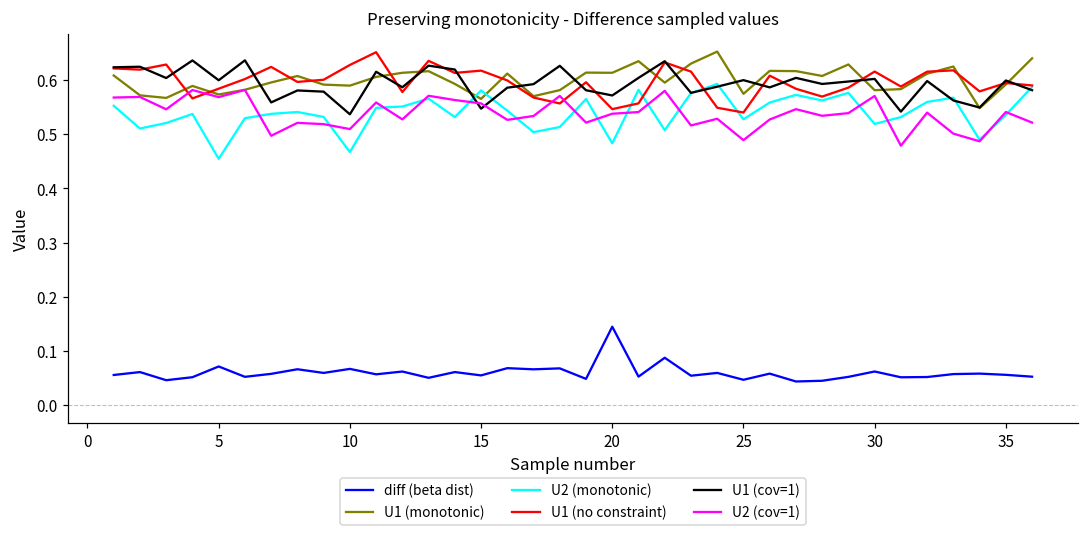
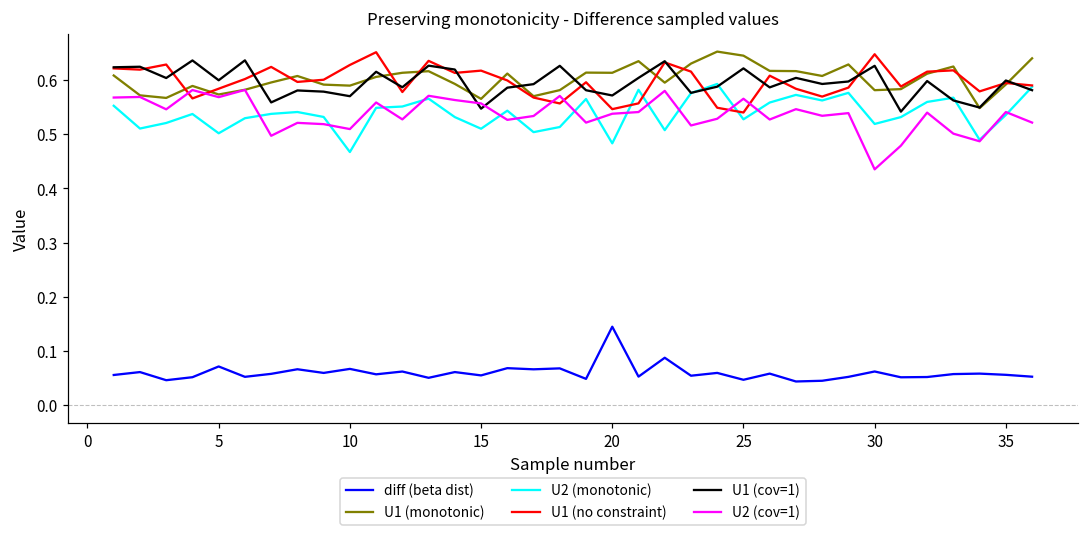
  {
    "diff (beta dist)": {
      "5": 0.07,
      "10": 0.07,
      "15": 0.06,
      "20": 0.14,
      "25": 0.05,
      "30": 0.06,
      "35": 0.06
    },
    "U1 (monotonic)": {
      "10": 0.59,
      "15": 0.57,
      "20": 0.61,
-     "25": 0.57,
+     "25": 0.64,
      "30": 0.58
    },
    "U2 (monotonic)": {
-     "5": 0.45,
+     "5": 0.50,
      "10": 0.47,
-     "15": 0.58,
+     "15": 0.51,
      "20": 0.48,
      "25": 0.53,
      "30": 0.52,
      "35": 0.54
    },
    "U1 (no constraint)": {
      "5": 0.58,
      "10": 0.63,
      "15": 0.62,
      "20": 0.55,
      "25": 0.54,
-     "30": 0.62
+     "30": 0.65
    },
    "U1 (cov=1)": {
      "5": 0.60,
-     "10": 0.54,
+     "10": 0.57,
      "15": 0.55,
      "20": 0.57,
-     "25": 0.60,
-     "30": 0.60
+     "25": 0.62,
+     "30": 0.63
    },
    "U2 (cov=1)": {
      "10": 0.51,
      "15": 0.56,
      "20": 0.54,
-     "25": 0.49,
-     "30": 0.57,
+     "25": 0.57,
+     "30": 0.44,
      "35": 0.54
    }
  }
